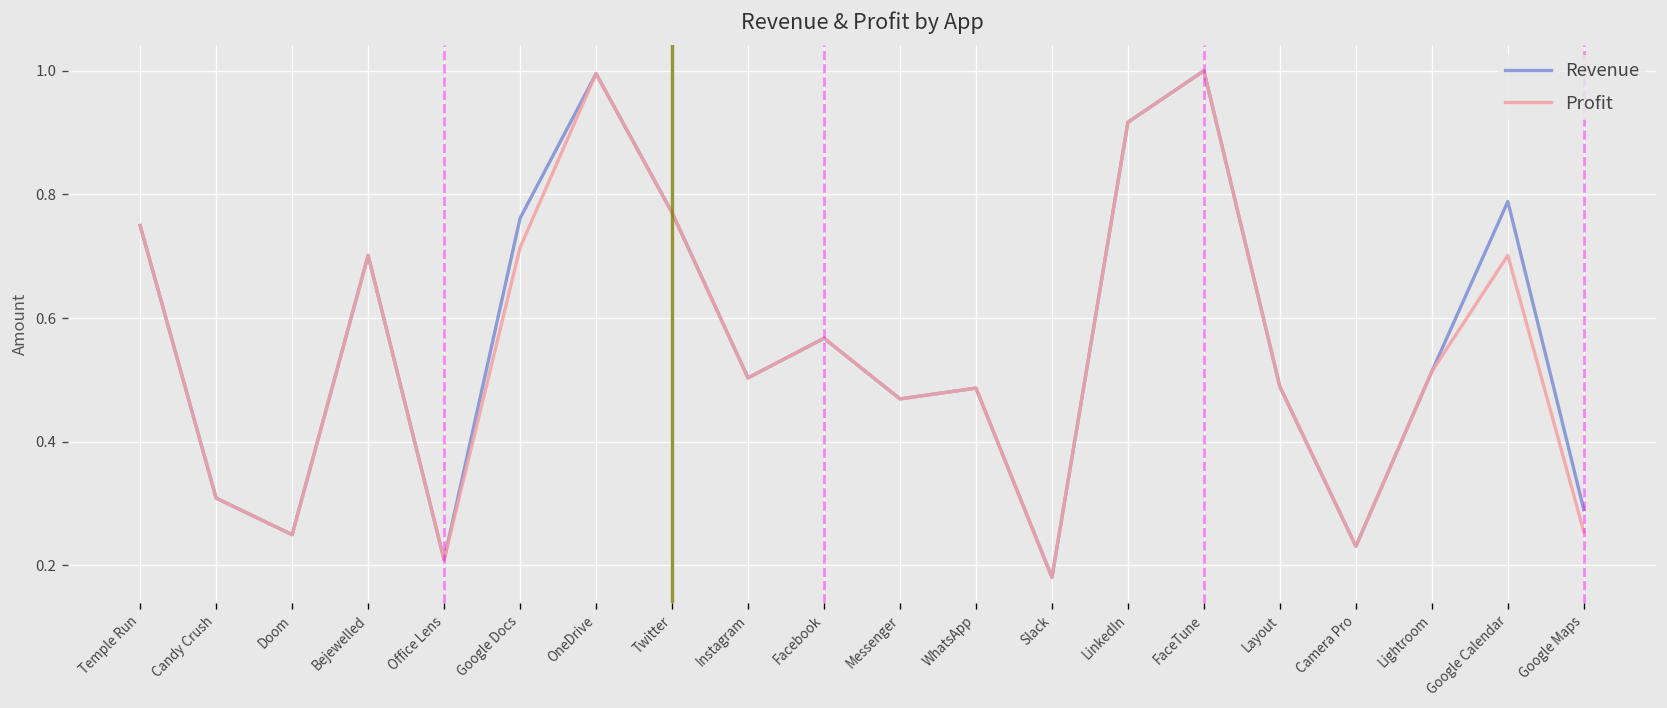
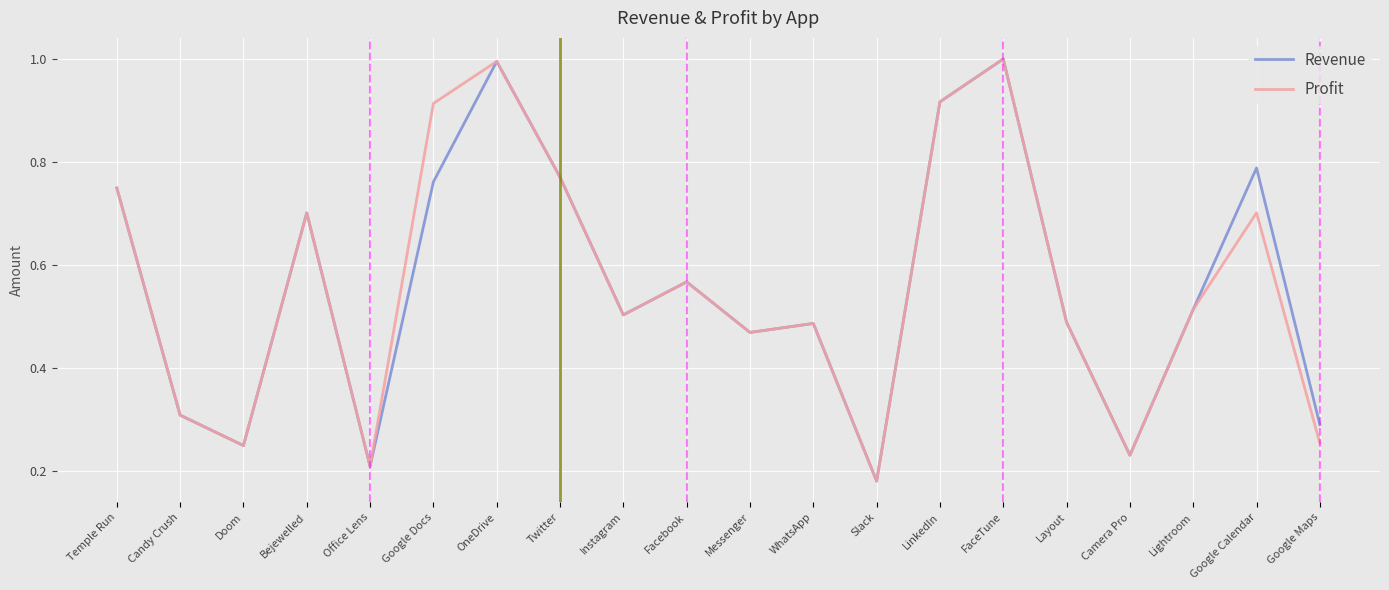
  {
    "Revenue": {
      "Google Docs": 0.76,
      "Google Calendar": 0.79,
      "Google Maps": 0.29
    },
    "Profit": {
-     "Google Docs": 0.71,
+     "Google Docs": 0.91,
      "Google Calendar": 0.70,
      "Google Maps": 0.25
    }
  }
